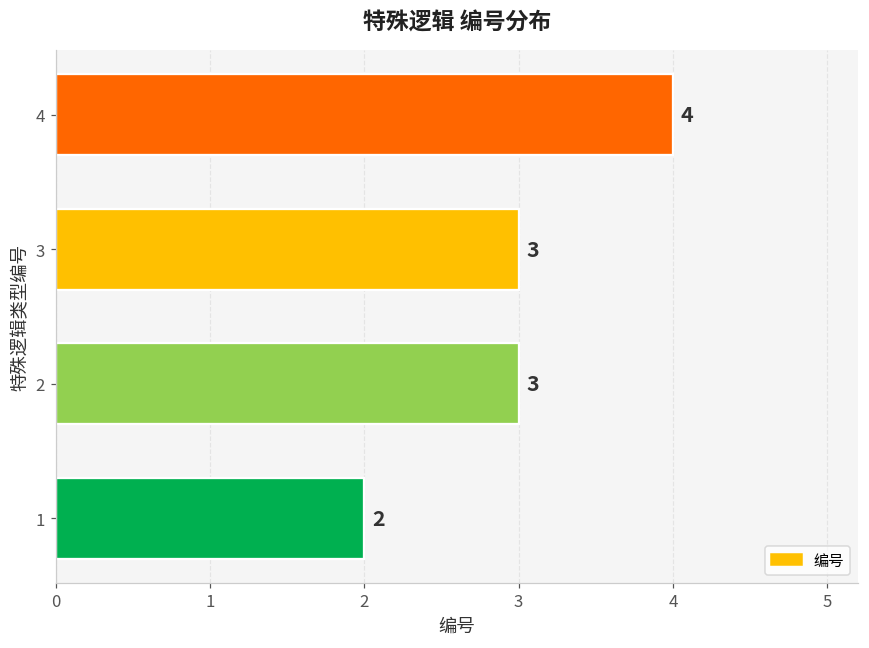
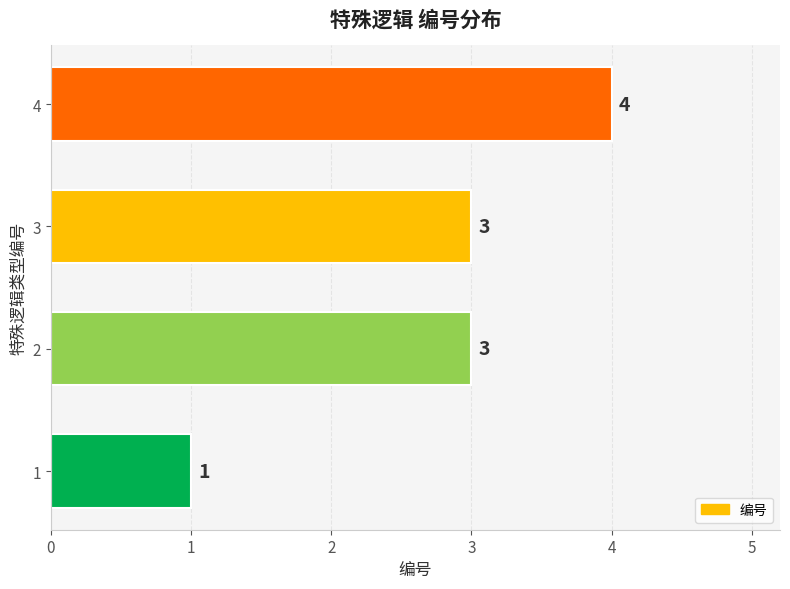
  {
    "4": 4,
    "3": 3,
    "2": 3,
-   "1": 2
+   "1": 1
  }
